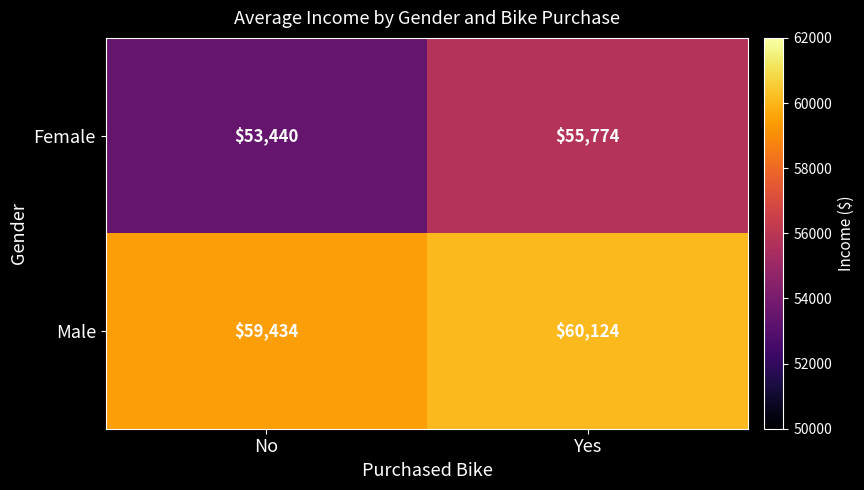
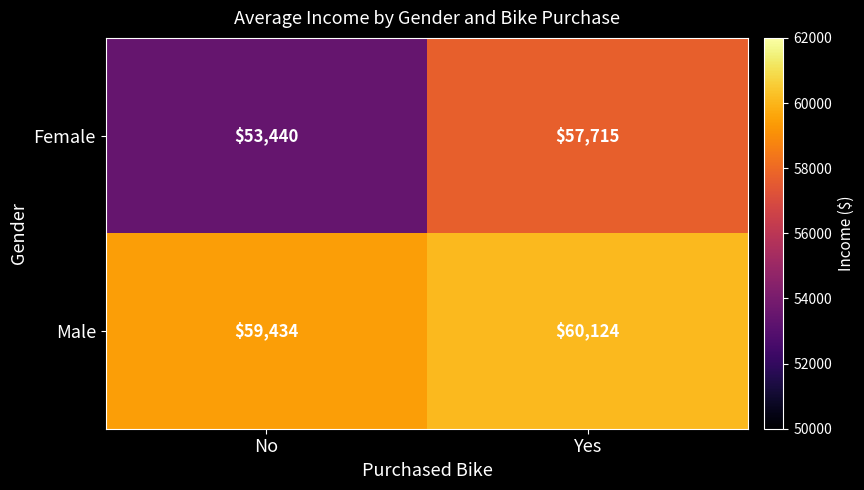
  {
    "Female": {
      "No": "$53,440",
-     "Yes": "$55,774"
+     "Yes": "$57,715"
    },
    "Male": {
      "No": "$59,434",
      "Yes": "$60,124"
    }
  }
